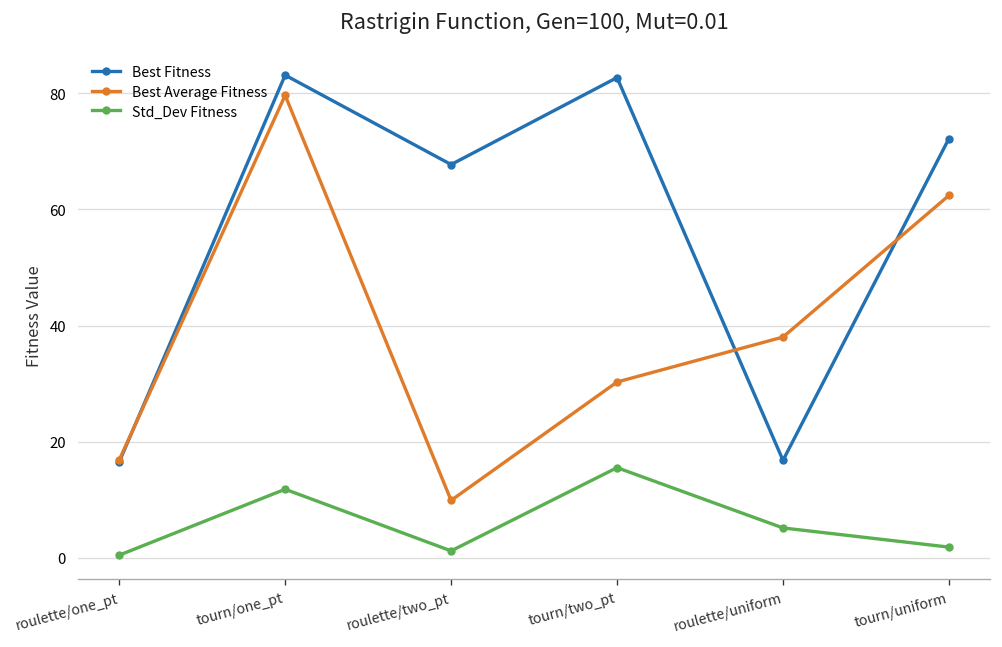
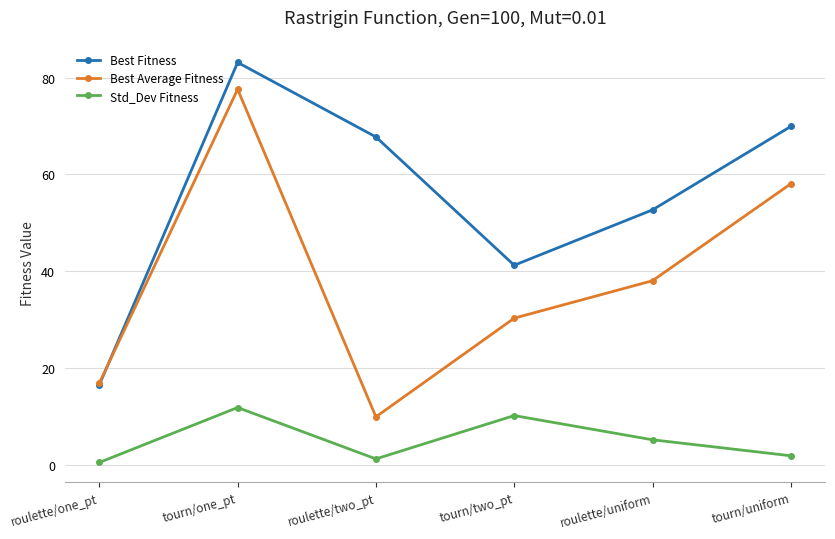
  {
    "Best Fitness": {
      "tourn/one_pt": 83,
      "roulette/two_pt": 68,
-     "tourn/two_pt": 83,
-     "roulette/uniform": 17,
-     "tourn/uniform": 72
+     "tourn/two_pt": 41,
+     "roulette/uniform": 53,
+     "tourn/uniform": 70
    },
    "Best Average Fitness": {
-     "tourn/one_pt": 80,
+     "tourn/one_pt": 78,
      "roulette/two_pt": 10,
      "tourn/two_pt": 30,
      "roulette/uniform": 38,
-     "tourn/uniform": 62
+     "tourn/uniform": 58
    },
    "Std_Dev Fitness": {
      "roulette/one_pt": 0,
      "tourn/one_pt": 12,
      "roulette/two_pt": 1,
-     "tourn/two_pt": 16,
+     "tourn/two_pt": 10,
      "roulette/uniform": 5,
      "tourn/uniform": 2
    }
  }
